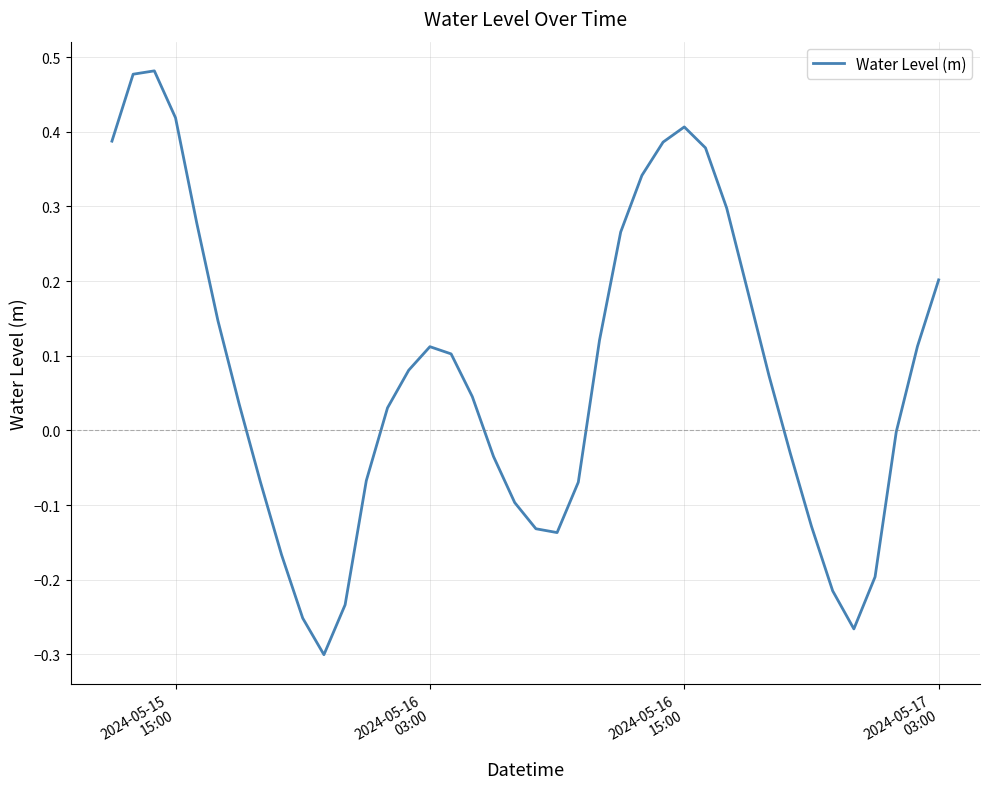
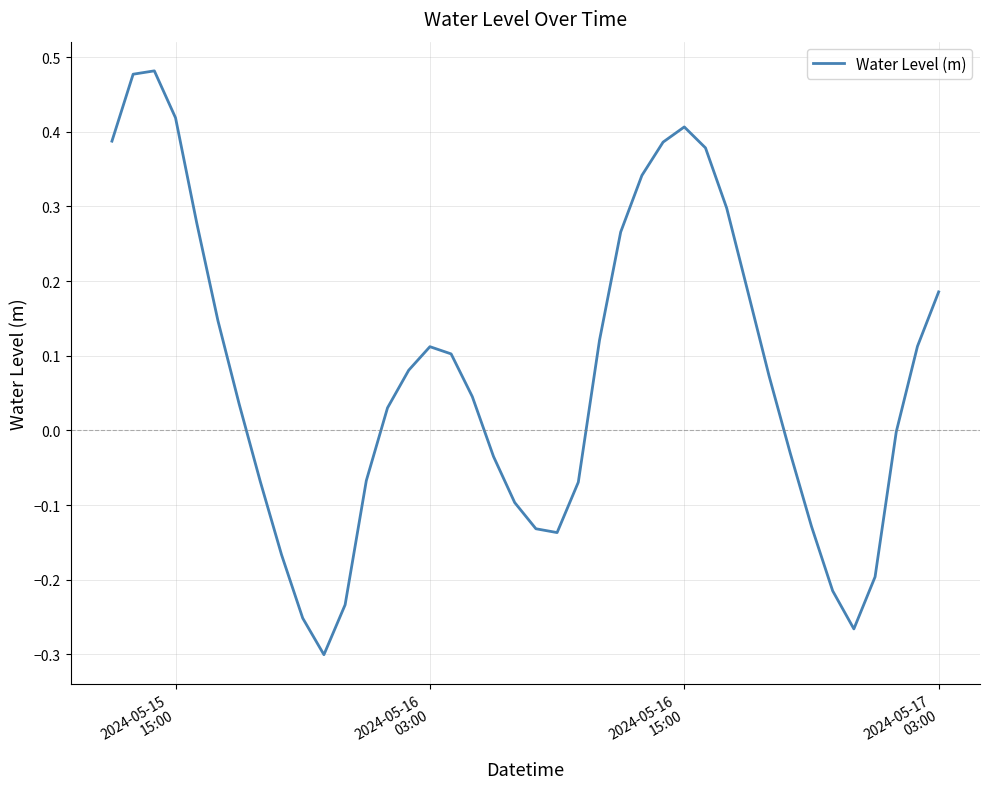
  {
    "2024-05-15 15:00": 0.42,
    "2024-05-16 03:00": 0.11,
    "2024-05-16 15:00": 0.41,
-   "2024-05-17 03:00": 0.20
+   "2024-05-17 03:00": 0.19
  }
